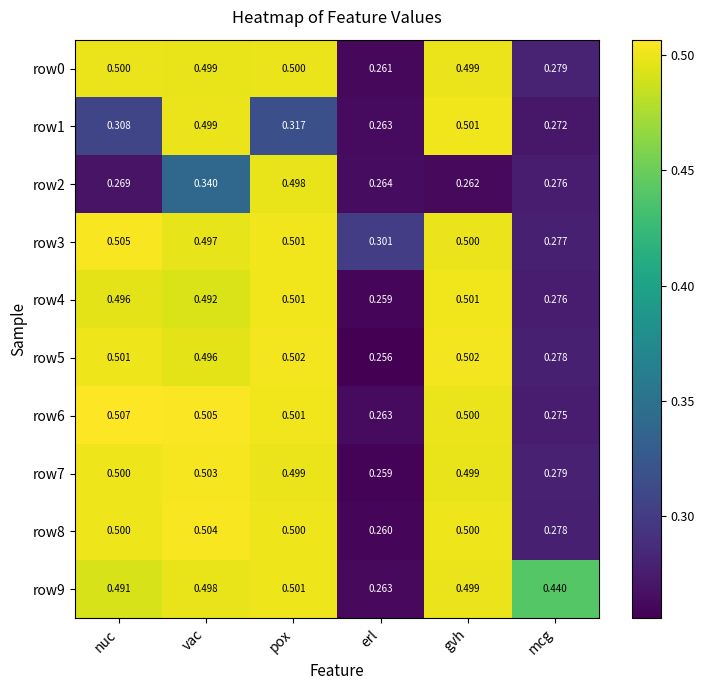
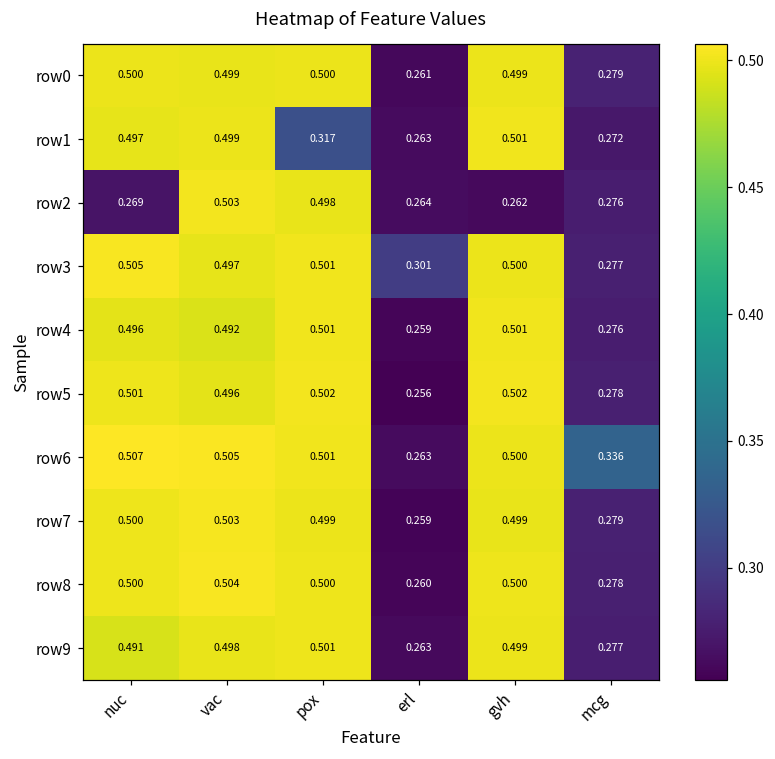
  {
    "row0": {
      "nuc": 0.500,
      "vac": 0.499,
      "pox": 0.500,
      "erl": 0.261,
      "gvh": 0.499,
      "mcg": 0.279
    },
    "row1": {
-     "nuc": 0.308,
+     "nuc": 0.497,
      "vac": 0.499,
      "pox": 0.317,
      "erl": 0.263,
      "gvh": 0.501,
      "mcg": 0.272
    },
    "row2": {
      "nuc": 0.269,
-     "vac": 0.340,
+     "vac": 0.503,
      "pox": 0.498,
      "erl": 0.264,
      "gvh": 0.262,
      "mcg": 0.276
    },
    "row3": {
      "nuc": 0.505,
      "vac": 0.497,
      "pox": 0.501,
      "erl": 0.301,
      "gvh": 0.500,
      "mcg": 0.277
    },
    "row4": {
      "nuc": 0.496,
      "vac": 0.492,
      "pox": 0.501,
      "erl": 0.259,
      "gvh": 0.501,
      "mcg": 0.276
    },
    "row5": {
      "nuc": 0.501,
      "vac": 0.496,
      "pox": 0.502,
      "erl": 0.256,
      "gvh": 0.502,
      "mcg": 0.278
    },
    "row6": {
      "nuc": 0.507,
      "vac": 0.505,
      "pox": 0.501,
      "erl": 0.263,
      "gvh": 0.500,
-     "mcg": 0.275
+     "mcg": 0.336
    },
    "row7": {
      "nuc": 0.500,
      "vac": 0.503,
      "pox": 0.499,
      "erl": 0.259,
      "gvh": 0.499,
      "mcg": 0.279
    },
    "row8": {
      "nuc": 0.500,
      "vac": 0.504,
      "pox": 0.500,
      "erl": 0.260,
      "gvh": 0.500,
      "mcg": 0.278
    },
    "row9": {
      "nuc": 0.491,
      "vac": 0.498,
      "pox": 0.501,
      "erl": 0.263,
      "gvh": 0.499,
-     "mcg": 0.440
+     "mcg": 0.277
    }
  }
